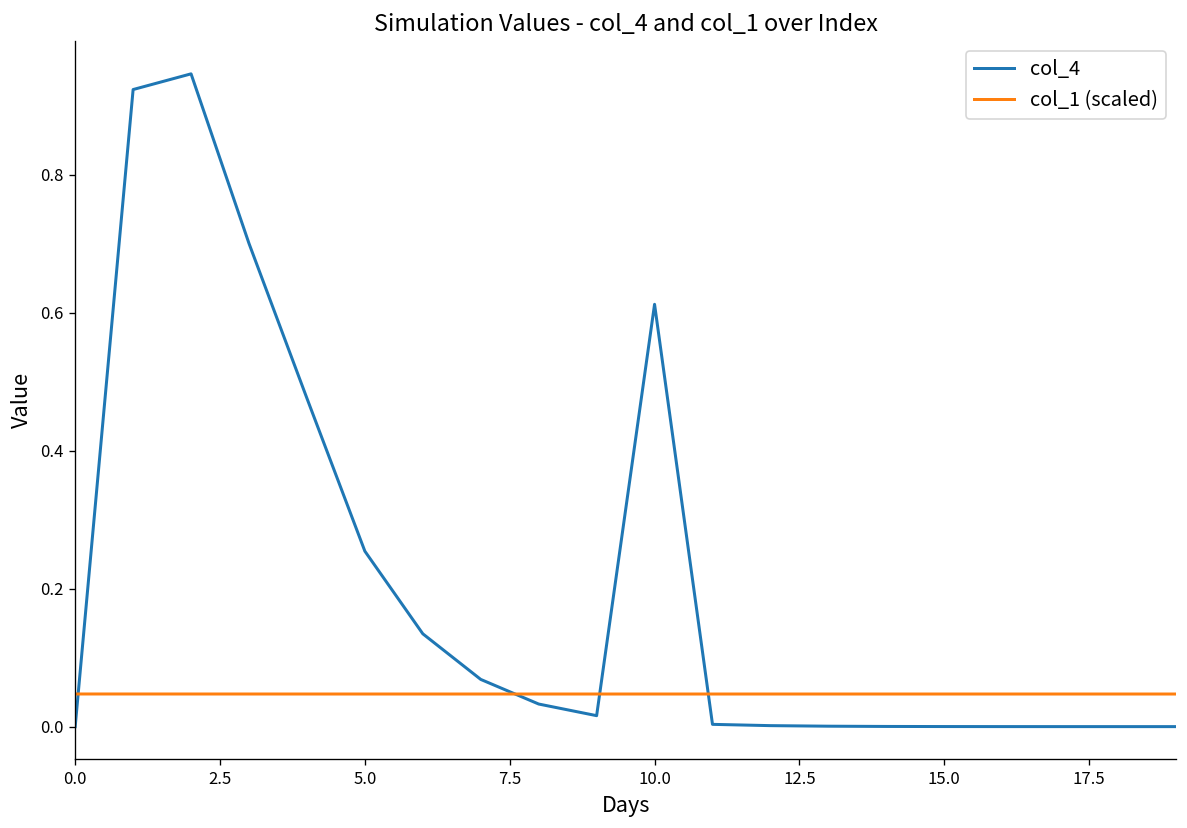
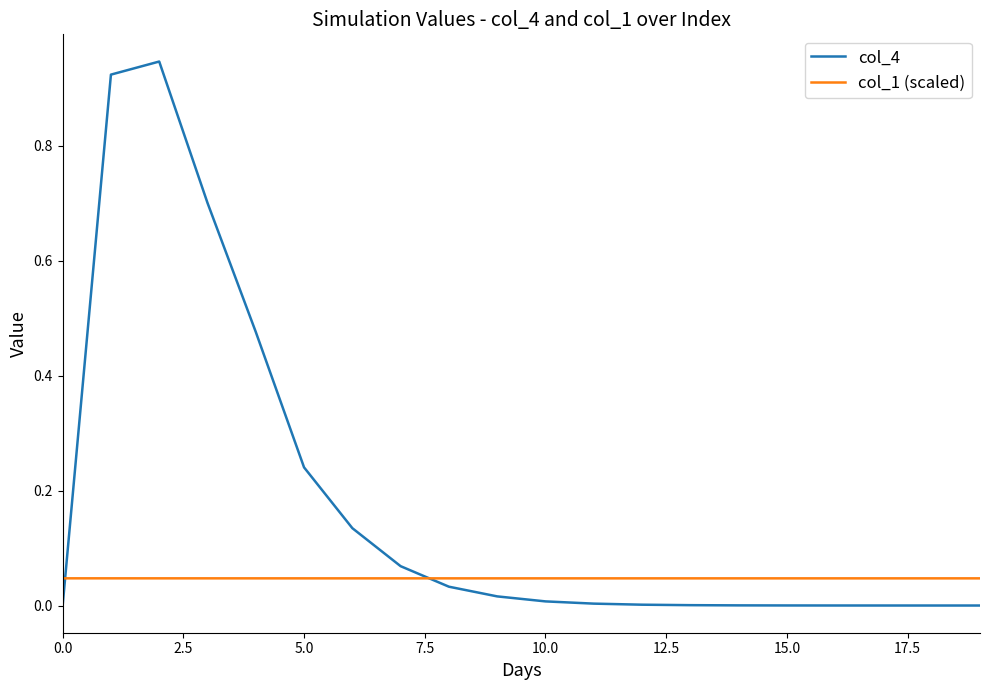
  {
    "col_4": {
      "0.0": 0.00,
-     "5.0": 0.25,
-     "10.0": 0.61,
+     "5.0": 0.24,
+     "10.0": 0.01,
      "15.0": 0.00
    },
    "col_1 (scaled)": {
      "0.0": 0.05,
      "5.0": 0.05,
      "10.0": 0.05,
      "15.0": 0.05
    }
  }
